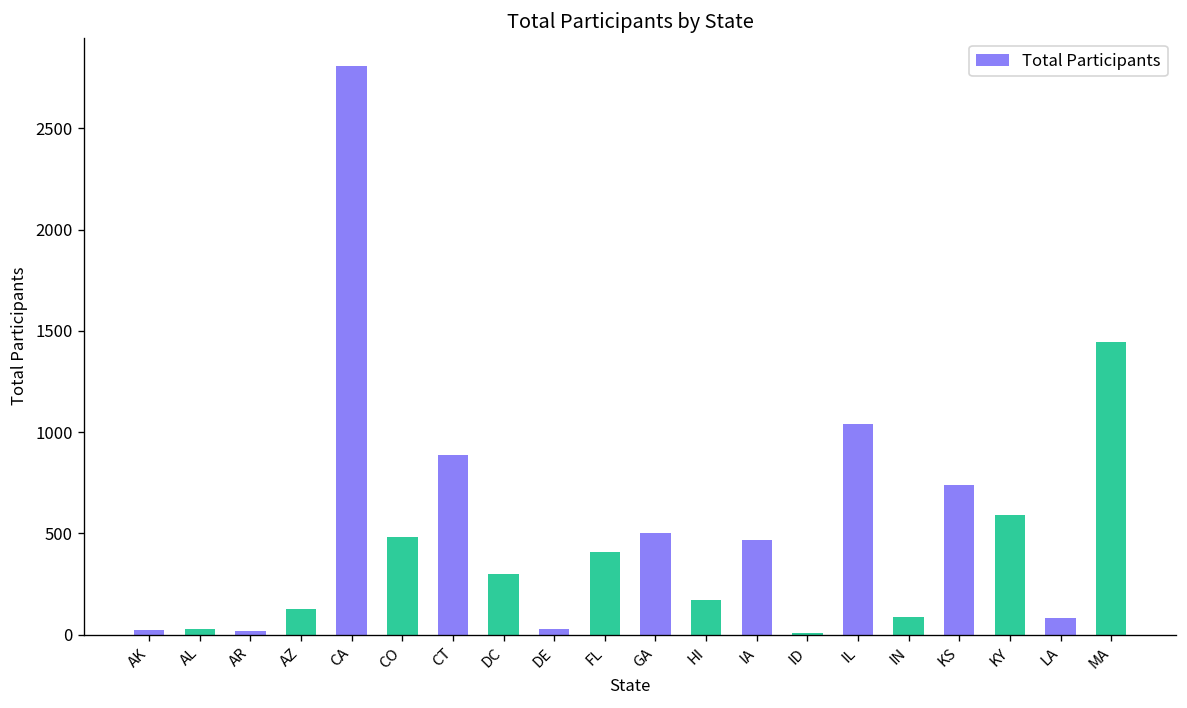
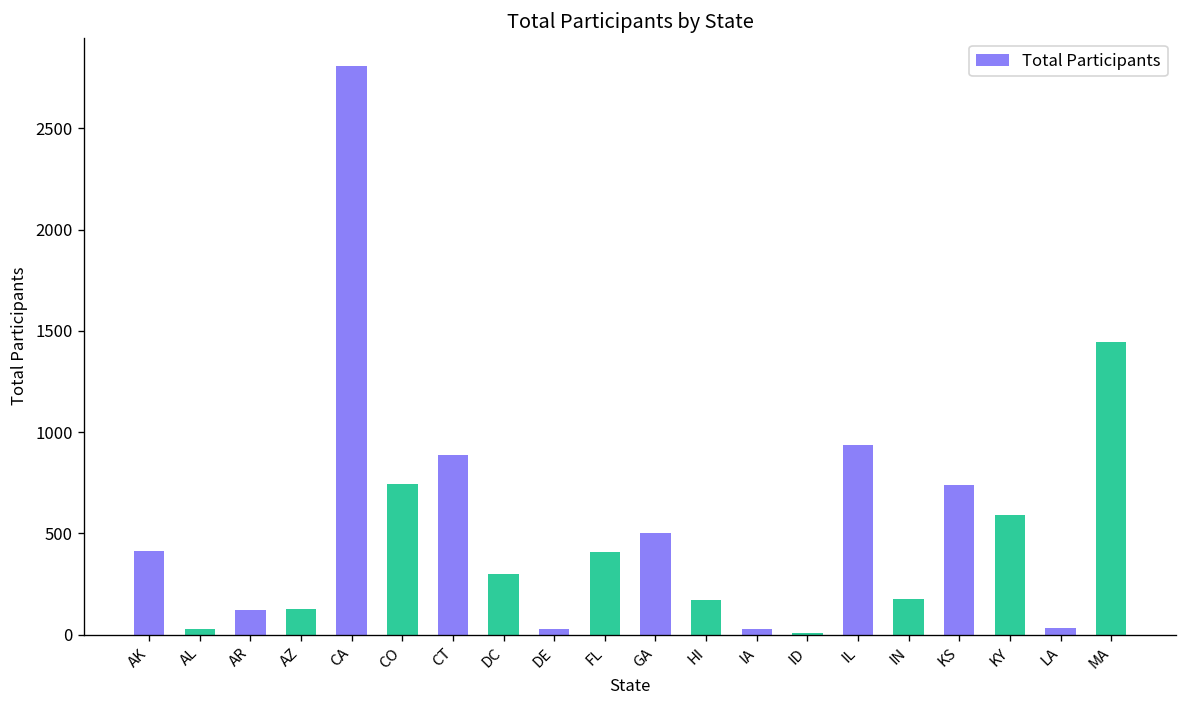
  {
-   "AK": 30,
+   "AK": 410,
    "AL": 30,
-   "AR": 20,
+   "AR": 120,
    "AZ": 130,
    "CA": 2810,
-   "CO": 480,
+   "CO": 740,
    "CT": 890,
    "DC": 300,
    "DE": 30,
    "FL": 410,
    "GA": 500,
    "HI": 170,
-   "IA": 470,
-   "IL": 1040,
-   "IN": 90,
+   "IA": 30,
+   "IL": 940,
+   "IN": 180,
    "KS": 740,
    "KY": 590,
-   "LA": 80,
+   "LA": 40,
    "MA": 1440
  }
